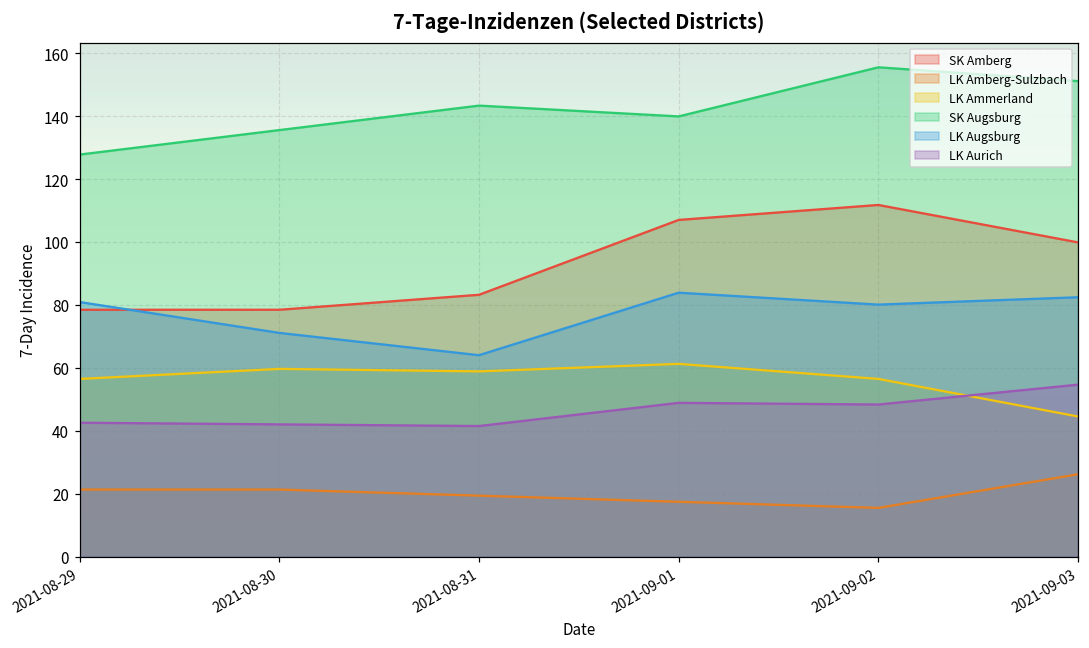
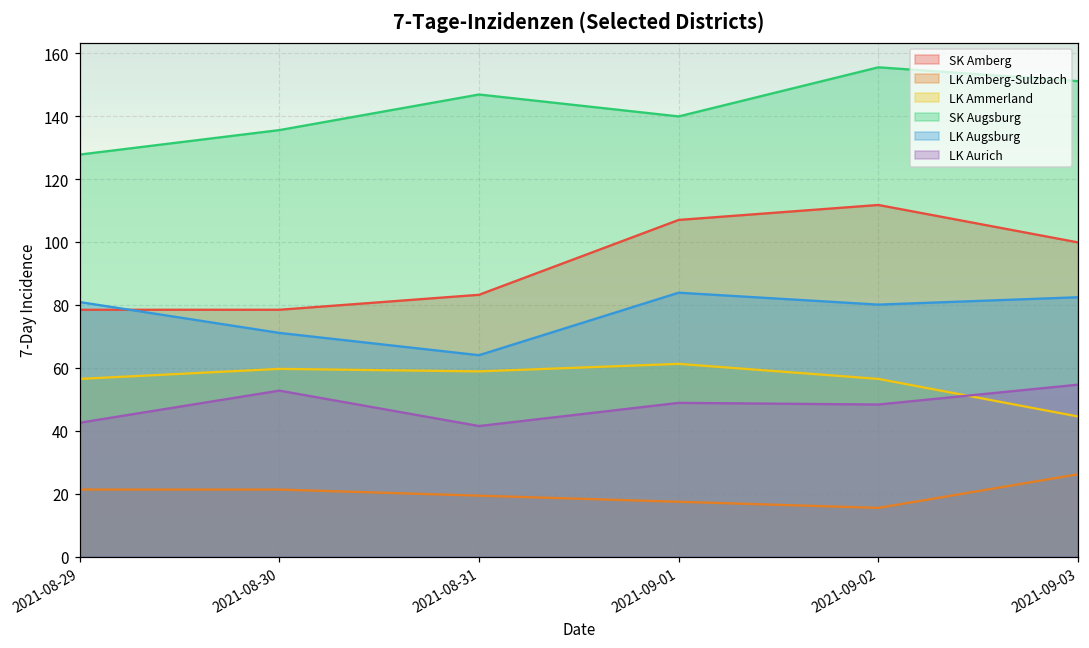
  {
    "SK Augsburg": {
      "2021-08-29": 128,
      "2021-08-30": 136,
-     "2021-08-31": 143,
+     "2021-08-31": 147,
      "2021-09-01": 140,
      "2021-09-02": 155,
      "2021-09-03": 151
    },
    "LK Augsburg": {
      "2021-08-29": 81,
      "2021-08-30": 71,
      "2021-08-31": 64,
      "2021-09-01": 84,
      "2021-09-02": 80,
      "2021-09-03": 82
    },
    "LK Aurich": {
      "2021-08-29": 43,
-     "2021-08-30": 42,
+     "2021-08-30": 53,
      "2021-08-31": 42,
      "2021-09-01": 49,
      "2021-09-02": 48,
      "2021-09-03": 55
    }
  }
